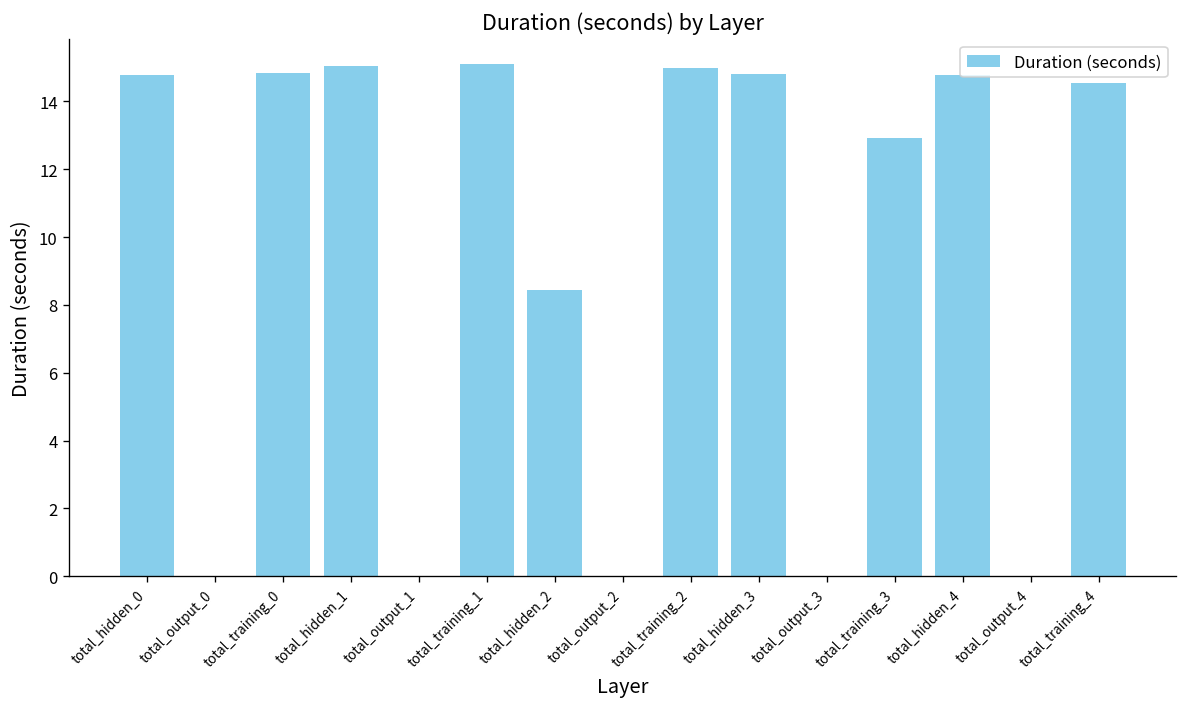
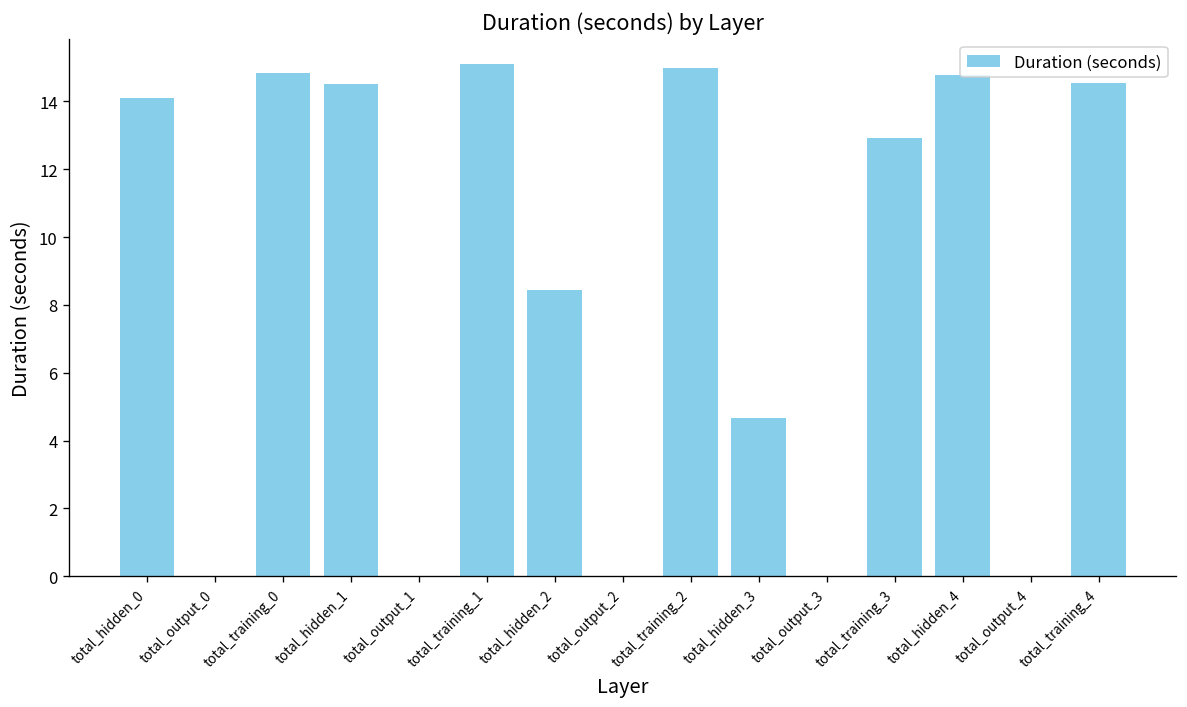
  {
-   "total_hidden_0": 14.8,
+   "total_hidden_0": 14.1,
    "total_training_0": 14.9,
-   "total_hidden_1": 15.0,
+   "total_hidden_1": 14.5,
    "total_training_1": 15.1,
    "total_hidden_2": 8.4,
    "total_training_2": 15.0,
-   "total_hidden_3": 14.8,
+   "total_hidden_3": 4.7,
    "total_training_3": 12.9,
    "total_training_4": 14.6
  }
